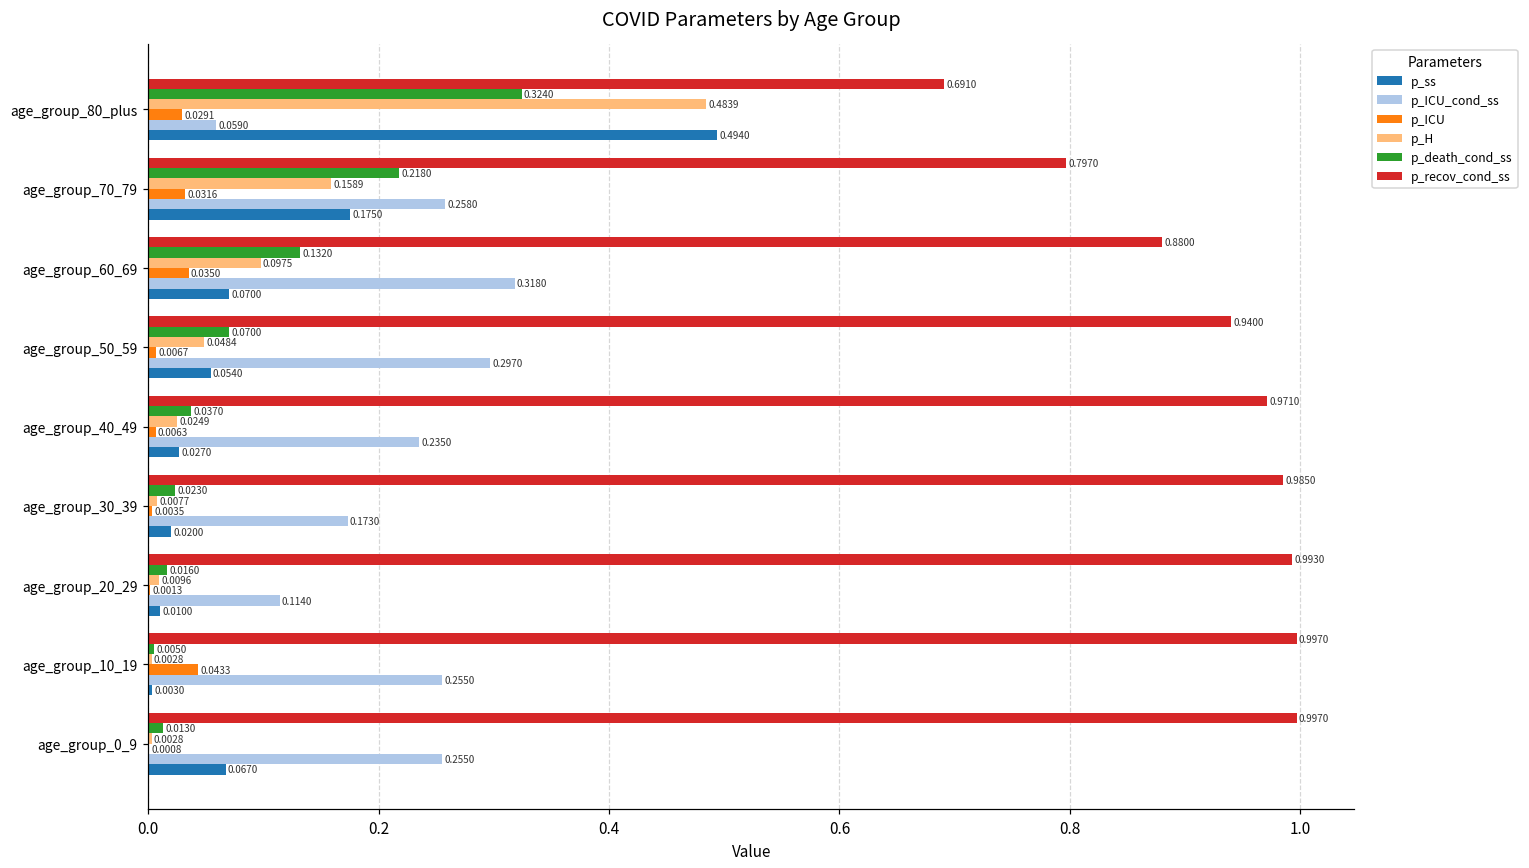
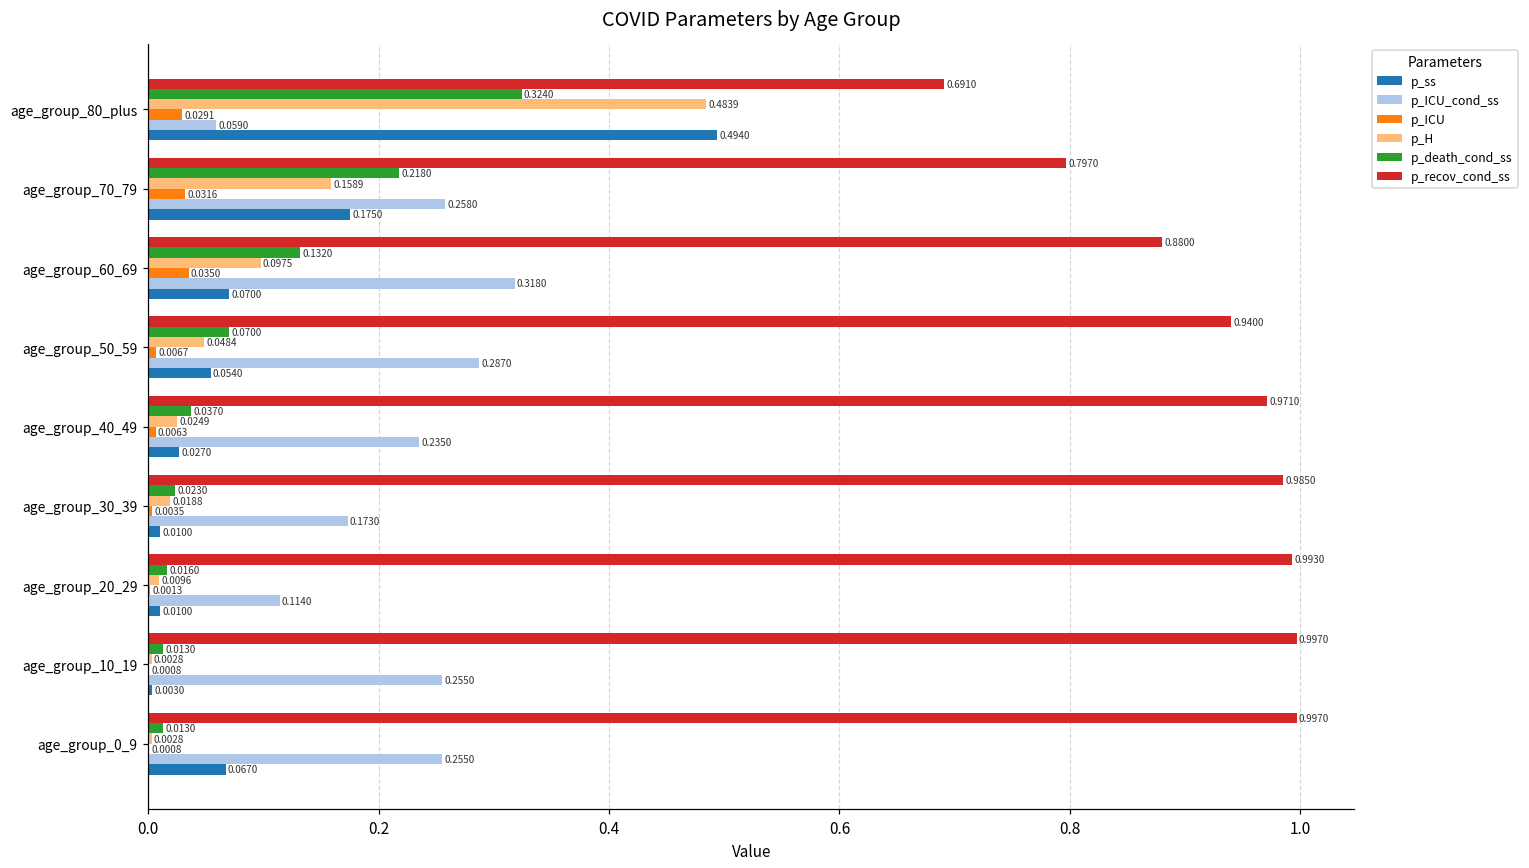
  {
    "p_ss": {
      "age_group_80_plus": 0.4940,
      "age_group_70_79": 0.1750,
      "age_group_60_69": 0.0700,
      "age_group_50_59": 0.0540,
      "age_group_40_49": 0.0270,
-     "age_group_30_39": 0.0200,
+     "age_group_30_39": 0.0100,
      "age_group_20_29": 0.0100,
      "age_group_10_19": 0.0030,
      "age_group_0_9": 0.0670
    },
    "p_ICU_cond_ss": {
      "age_group_80_plus": 0.0590,
      "age_group_70_79": 0.2580,
      "age_group_60_69": 0.3180,
-     "age_group_50_59": 0.2970,
+     "age_group_50_59": 0.2870,
      "age_group_40_49": 0.2350,
      "age_group_30_39": 0.1730,
      "age_group_20_29": 0.1140,
      "age_group_10_19": 0.2550,
      "age_group_0_9": 0.2550
    },
    "p_ICU": {
      "age_group_80_plus": 0.0291,
      "age_group_70_79": 0.0316,
      "age_group_60_69": 0.0350,
      "age_group_50_59": 0.0067,
      "age_group_40_49": 0.0063,
      "age_group_30_39": 0.0035,
      "age_group_20_29": 0.0013,
-     "age_group_10_19": 0.0433,
+     "age_group_10_19": 0.0008,
      "age_group_0_9": 0.0008
    },
    "p_H": {
      "age_group_80_plus": 0.4839,
      "age_group_70_79": 0.1589,
      "age_group_60_69": 0.0975,
      "age_group_50_59": 0.0484,
      "age_group_40_49": 0.0249,
-     "age_group_30_39": 0.0077,
+     "age_group_30_39": 0.0188,
      "age_group_20_29": 0.0096,
      "age_group_10_19": 0.0028,
      "age_group_0_9": 0.0028
    },
    "p_death_cond_ss": {
      "age_group_80_plus": 0.3240,
      "age_group_70_79": 0.2180,
      "age_group_60_69": 0.1320,
      "age_group_50_59": 0.0700,
      "age_group_40_49": 0.0370,
      "age_group_30_39": 0.0230,
      "age_group_20_29": 0.0160,
-     "age_group_10_19": 0.0050,
+     "age_group_10_19": 0.0130,
      "age_group_0_9": 0.0130
    },
    "p_recov_cond_ss": {
      "age_group_80_plus": 0.6910,
      "age_group_70_79": 0.7970,
      "age_group_60_69": 0.8800,
      "age_group_50_59": 0.9400,
      "age_group_40_49": 0.9710,
      "age_group_30_39": 0.9850,
      "age_group_20_29": 0.9930,
      "age_group_10_19": 0.9970,
      "age_group_0_9": 0.9970
    }
  }
